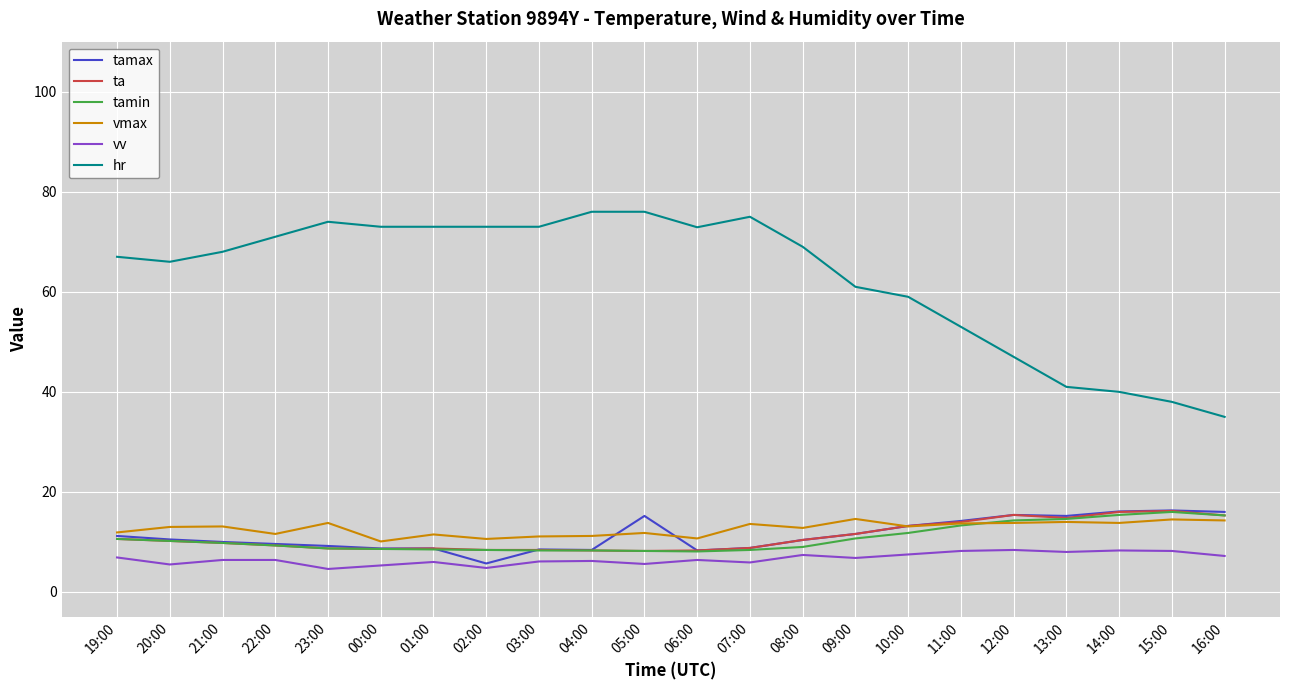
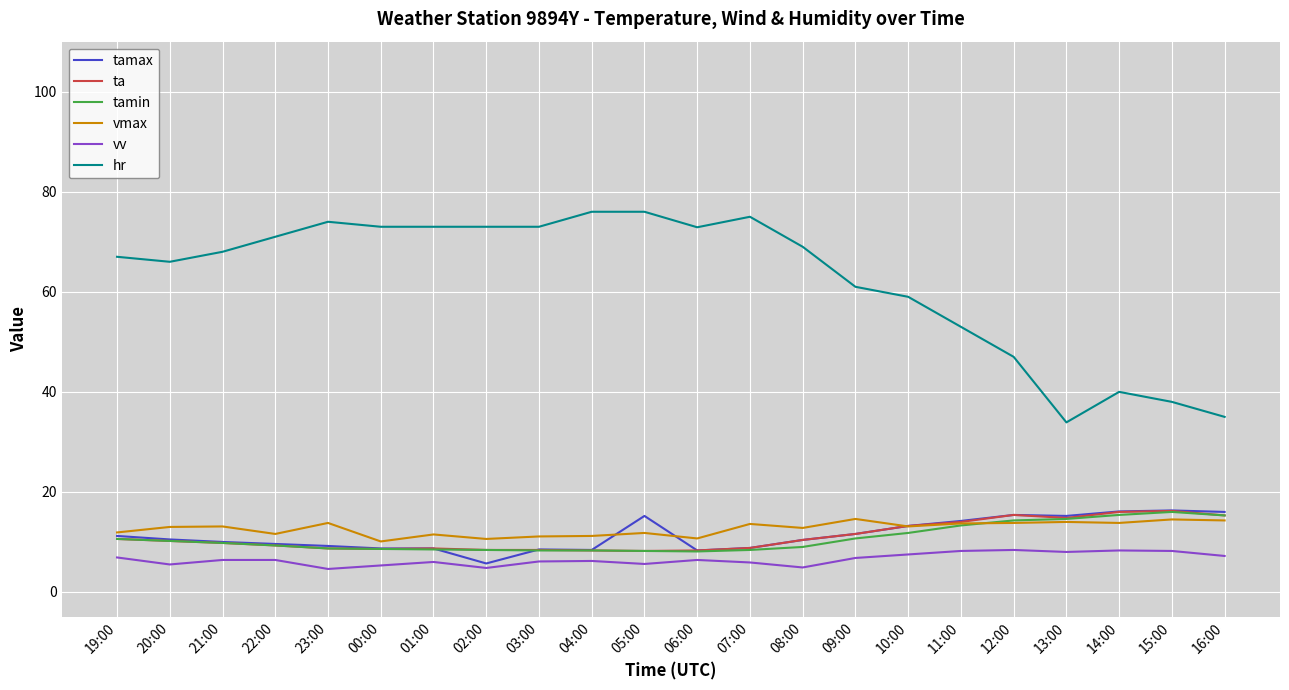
  {
    "tamax": {
      "19:00": 11,
      "02:00": 6,
      "05:00": 15,
      "16:00": 16
    },
    "tamin": {
      "08:00": 9,
      "09:00": 11,
      "10:00": 12,
      "14:00": 15
    },
    "vmax": {
      "19:00": 12,
      "20:00": 13,
      "21:00": 13,
      "22:00": 12,
      "23:00": 14,
      "00:00": 10,
      "01:00": 12,
      "02:00": 11,
      "03:00": 11,
      "04:00": 11,
      "05:00": 12,
      "06:00": 11,
      "07:00": 14,
      "08:00": 13,
      "09:00": 15,
      "13:00": 14,
      "14:00": 14,
      "15:00": 15,
      "16:00": 14
    },
    "vv": {
      "19:00": 7,
      "20:00": 6,
      "21:00": 6,
      "22:00": 6,
      "23:00": 5,
      "00:00": 5,
      "01:00": 6,
      "02:00": 5,
      "03:00": 6,
      "04:00": 6,
      "05:00": 6,
      "06:00": 6,
      "07:00": 6,
-     "08:00": 7,
+     "08:00": 5,
      "09:00": 7,
      "10:00": 8,
      "11:00": 8,
      "12:00": 8,
      "13:00": 8,
      "14:00": 8,
      "15:00": 8,
      "16:00": 7
    },
    "hr": {
      "19:00": 67,
      "20:00": 66,
      "21:00": 68,
      "22:00": 71,
      "23:00": 74,
      "00:00": 73,
      "01:00": 73,
      "02:00": 73,
      "03:00": 73,
      "04:00": 76,
      "05:00": 76,
      "06:00": 73,
      "07:00": 75,
      "08:00": 69,
      "09:00": 61,
      "10:00": 59,
      "11:00": 53,
      "12:00": 47,
-     "13:00": 41,
+     "13:00": 34,
      "14:00": 40,
      "15:00": 38,
      "16:00": 35
    }
  }
